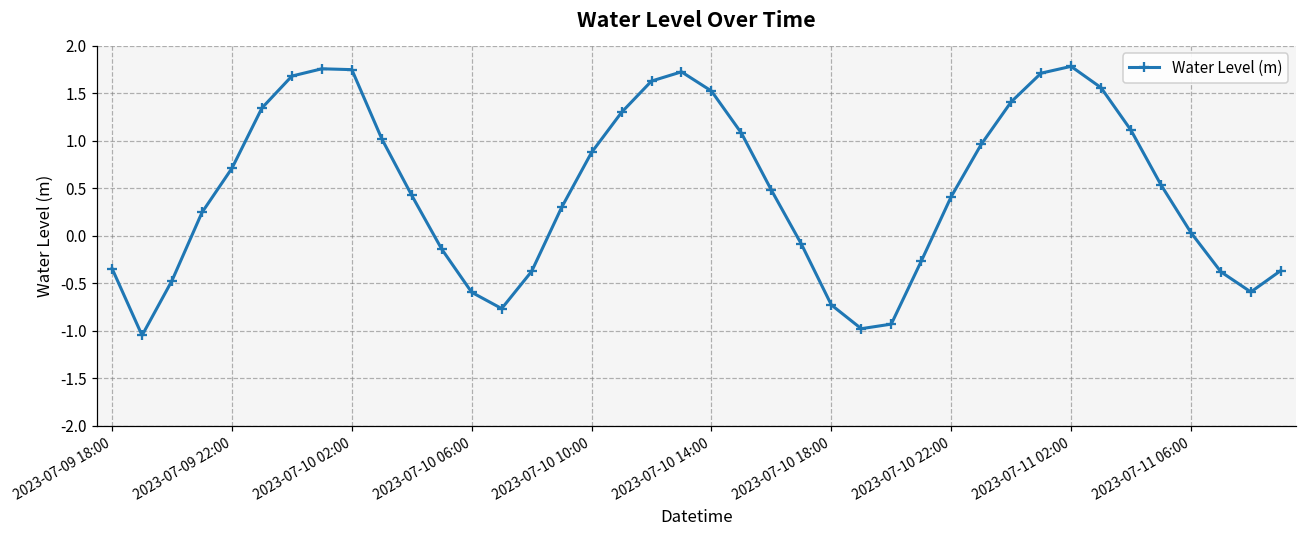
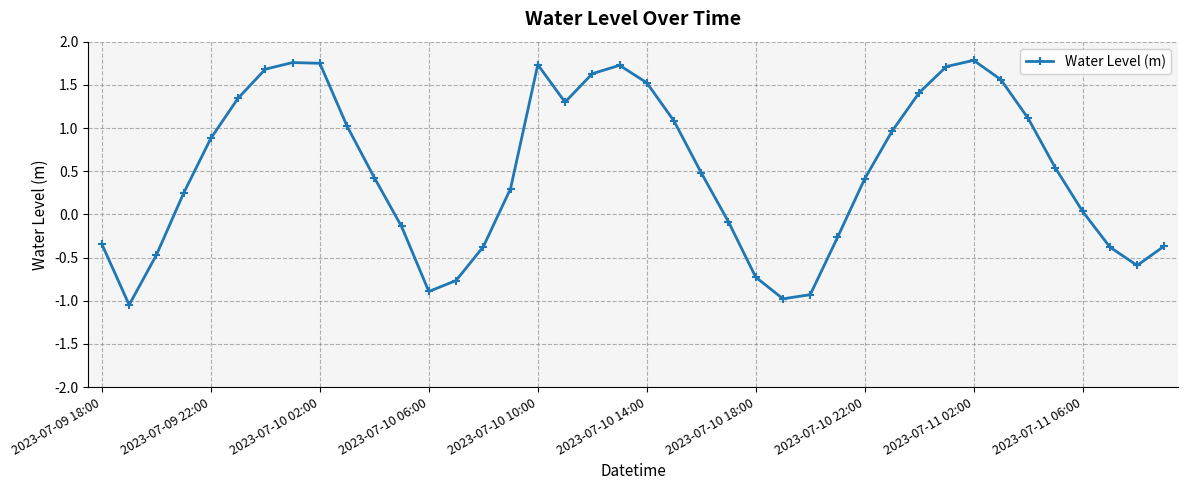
  {
    "2023-07-09 18:00": -0.3,
-   "2023-07-09 22:00": 0.7,
+   "2023-07-09 22:00": 0.9,
    "2023-07-10 02:00": 1.7,
-   "2023-07-10 06:00": -0.6,
-   "2023-07-10 10:00": 0.9,
+   "2023-07-10 06:00": -0.9,
+   "2023-07-10 10:00": 1.7,
    "2023-07-10 14:00": 1.5,
    "2023-07-10 18:00": -0.7,
    "2023-07-10 22:00": 0.4,
    "2023-07-11 02:00": 1.8,
    "2023-07-11 06:00": 0.0
  }
